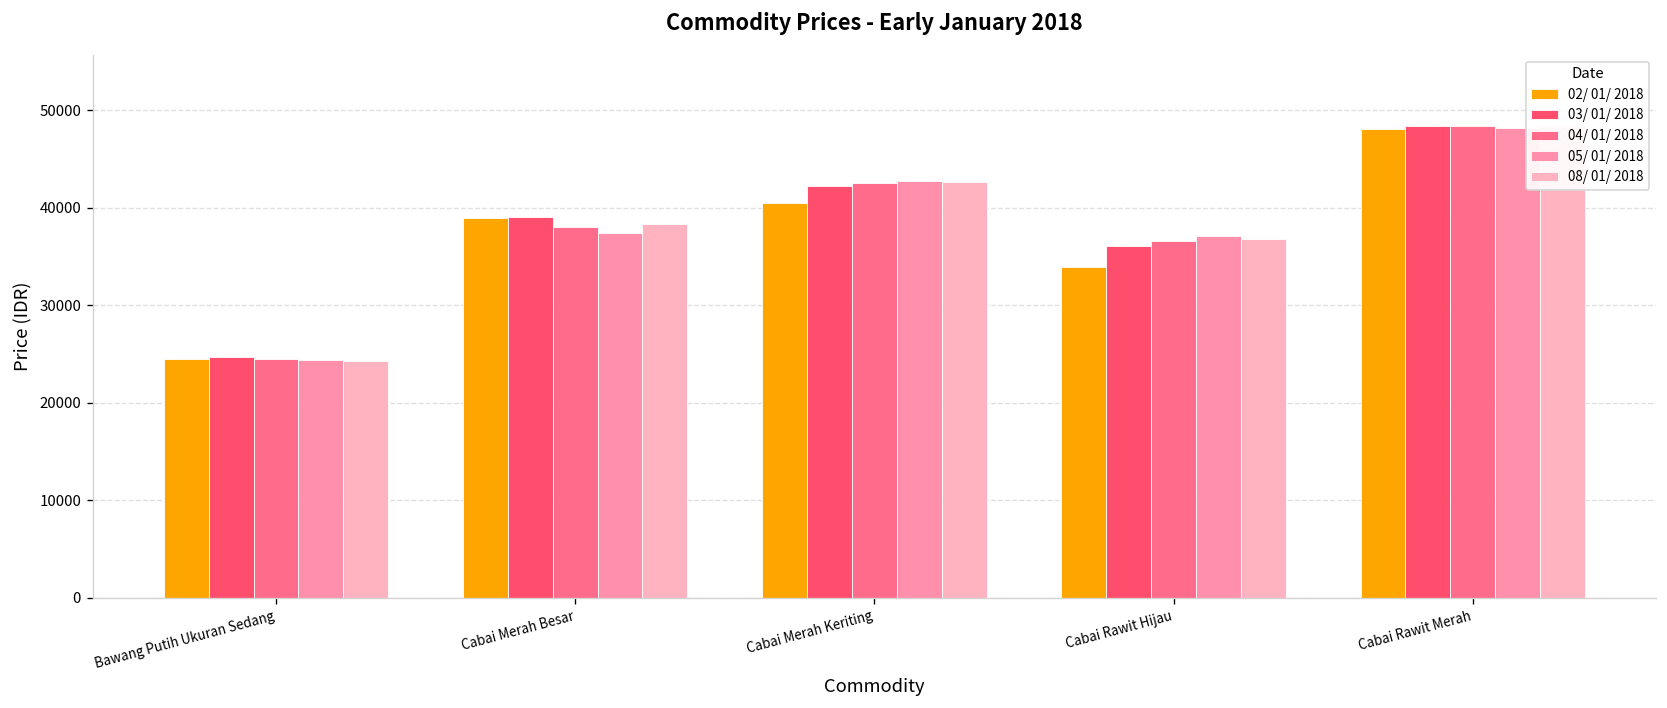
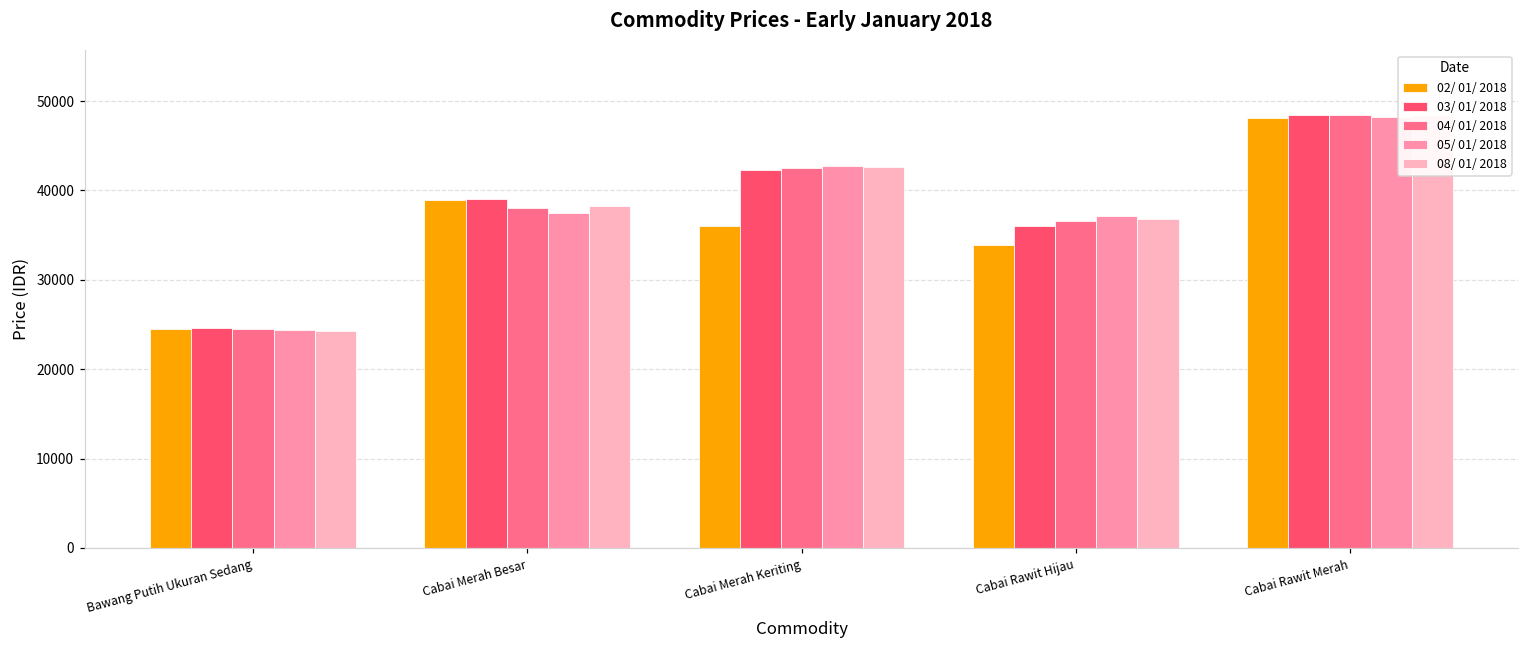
  {
    "02/ 01/ 2018": {
      "Bawang Putih Ukuran Sedang": 24000,
      "Cabai Merah Besar": 39000,
-     "Cabai Merah Keriting": 40000,
+     "Cabai Merah Keriting": 36000,
      "Cabai Rawit Hijau": 34000,
      "Cabai Rawit Merah": 48000
    }
  }
